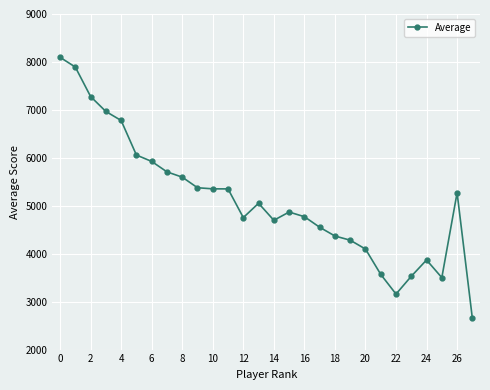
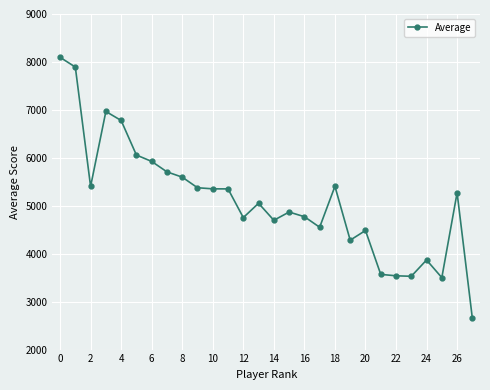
  {
    "0": 8100,
-   "2": 7300,
+   "2": 5400,
    "4": 6800,
    "6": 5900,
    "8": 5600,
    "10": 5400,
    "12": 4800,
    "14": 4700,
    "16": 4800,
-   "18": 4400,
-   "20": 4100,
-   "22": 3200,
+   "18": 5400,
+   "20": 4500,
+   "22": 3500,
    "24": 3900,
    "26": 5300
  }
